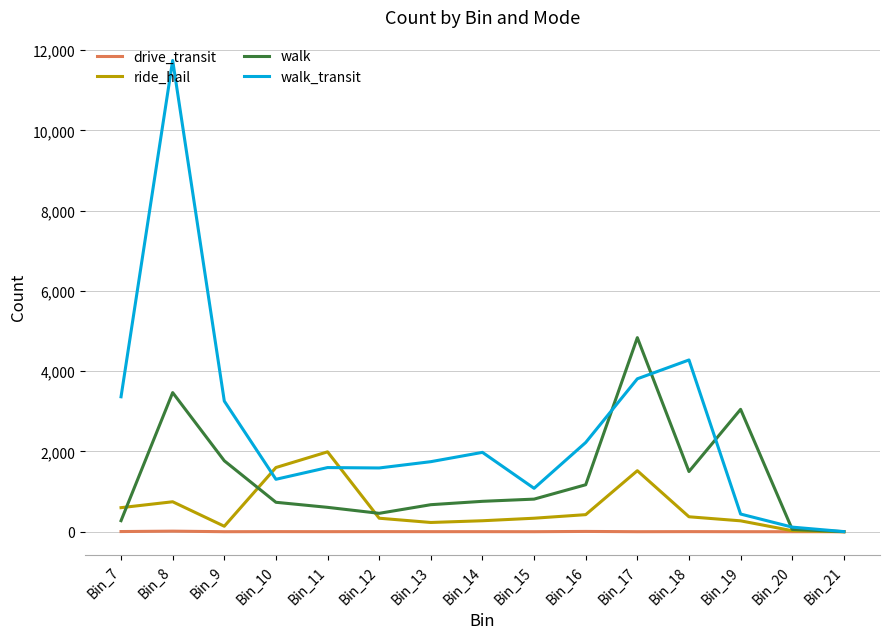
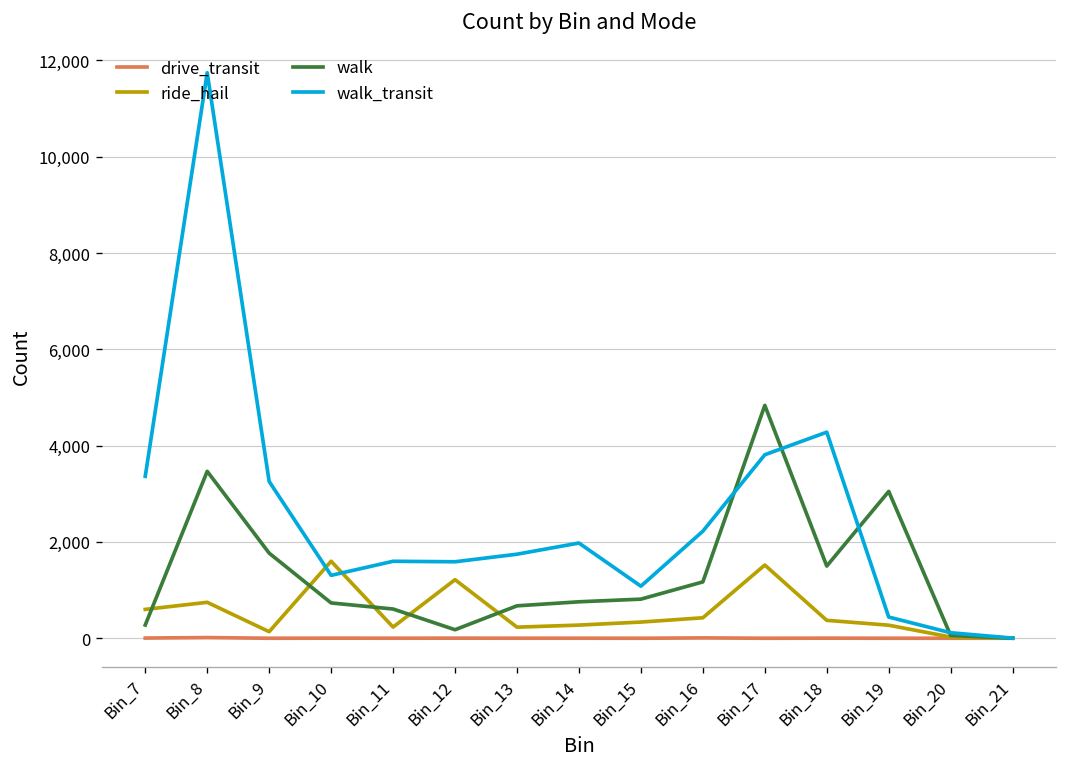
  {
    "drive_transit": {
      "Bin_7": "0",
      "Bin_8": "0",
      "Bin_9": "0",
      "Bin_10": "0",
      "Bin_11": "0",
      "Bin_12": "0",
      "Bin_13": "0",
      "Bin_14": "0",
      "Bin_15": "0",
      "Bin_16": "0",
      "Bin_17": "0",
      "Bin_18": "0",
      "Bin_19": "0"
    },
    "ride_hail": {
      "Bin_7": "600",
      "Bin_8": "700",
      "Bin_9": "100",
      "Bin_10": "1,600",
-     "Bin_11": "2,000",
-     "Bin_12": "300",
+     "Bin_11": "200",
+     "Bin_12": "1,200",
      "Bin_13": "200",
      "Bin_14": "300",
      "Bin_15": "300",
      "Bin_16": "400",
      "Bin_17": "1,500",
      "Bin_18": "400",
      "Bin_19": "300"
    },
    "walk": {
      "Bin_7": "300",
      "Bin_8": "3,500",
      "Bin_9": "1,800",
      "Bin_10": "700",
      "Bin_11": "600",
-     "Bin_12": "500",
+     "Bin_12": "200",
      "Bin_13": "700",
      "Bin_14": "800",
      "Bin_15": "800",
      "Bin_16": "1,200",
      "Bin_17": "4,800",
      "Bin_18": "1,500",
      "Bin_19": "3,000"
    },
    "walk_transit": {
      "Bin_7": "3,400",
      "Bin_8": "11,700",
      "Bin_9": "3,300",
      "Bin_10": "1,300",
      "Bin_11": "1,600",
      "Bin_12": "1,600",
      "Bin_13": "1,700",
      "Bin_14": "2,000",
      "Bin_15": "1,100",
      "Bin_16": "2,200",
      "Bin_17": "3,800",
      "Bin_18": "4,300",
      "Bin_19": "400"
    }
  }
